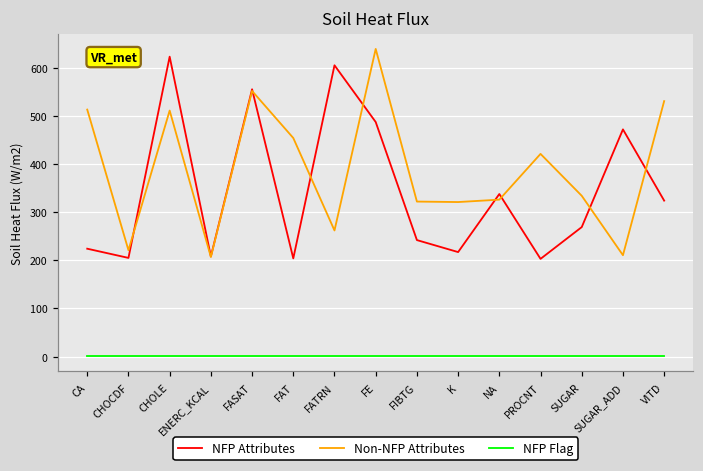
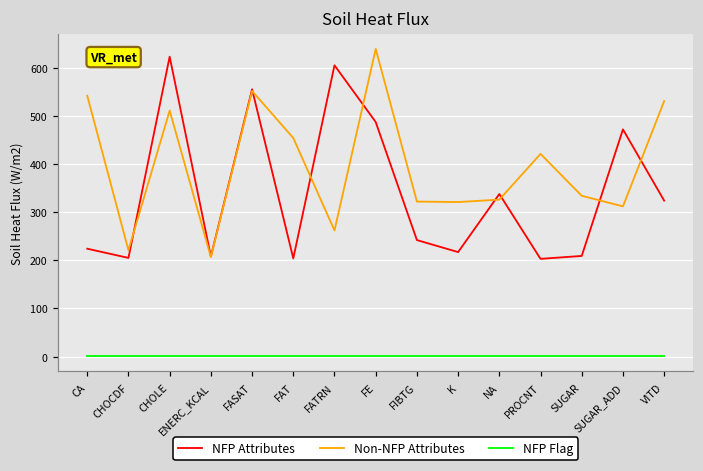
  {
    "NFP Attributes": {
      "CA": 220,
      "CHOCDF": 210,
      "CHOLE": 620,
      "FAT": 200,
      "FATRN": 610,
      "FE": 490,
      "FIBTG": 240,
      "K": 220,
      "NA": 340,
      "PROCNT": 200,
-     "SUGAR": 270,
+     "SUGAR": 210,
      "SUGAR_ADD": 470,
      "VITD": 320
    },
    "Non-NFP Attributes": {
-     "CA": 510,
+     "CA": 540,
      "CHOCDF": 220,
      "CHOLE": 510,
      "FAT": 450,
      "FATRN": 260,
      "FE": 640,
      "FIBTG": 320,
      "K": 320,
      "NA": 330,
      "PROCNT": 420,
      "SUGAR": 330,
-     "SUGAR_ADD": 210,
+     "SUGAR_ADD": 310,
      "VITD": 530
    },
    "NFP Flag": {
      "CA": 0,
      "CHOCDF": 0,
      "CHOLE": 0,
      "ENERC_KCAL": 0,
      "FASAT": 0,
      "FAT": 0,
      "FATRN": 0,
      "FE": 0,
      "FIBTG": 0,
      "K": 0,
      "NA": 0,
      "PROCNT": 0,
      "SUGAR": 0,
      "SUGAR_ADD": 0,
      "VITD": 0
    }
  }
